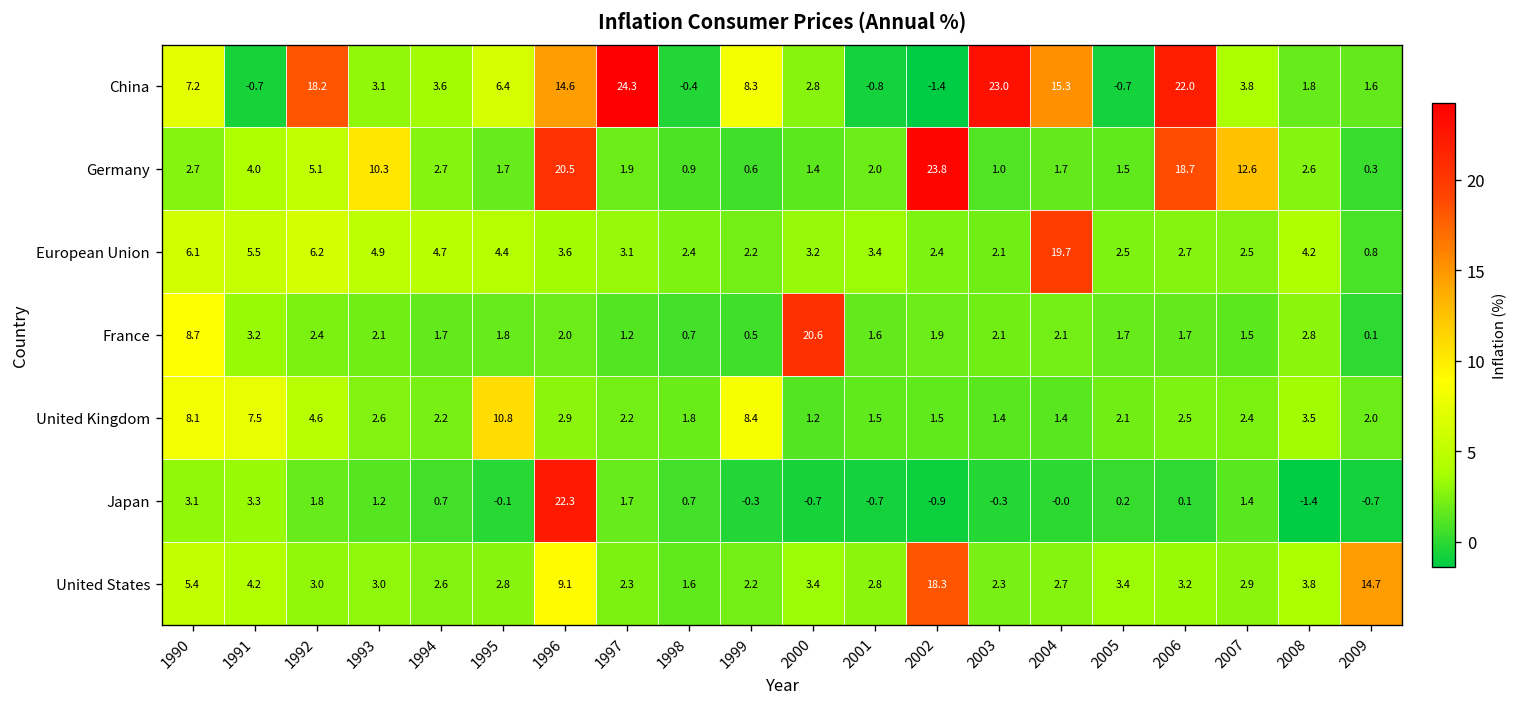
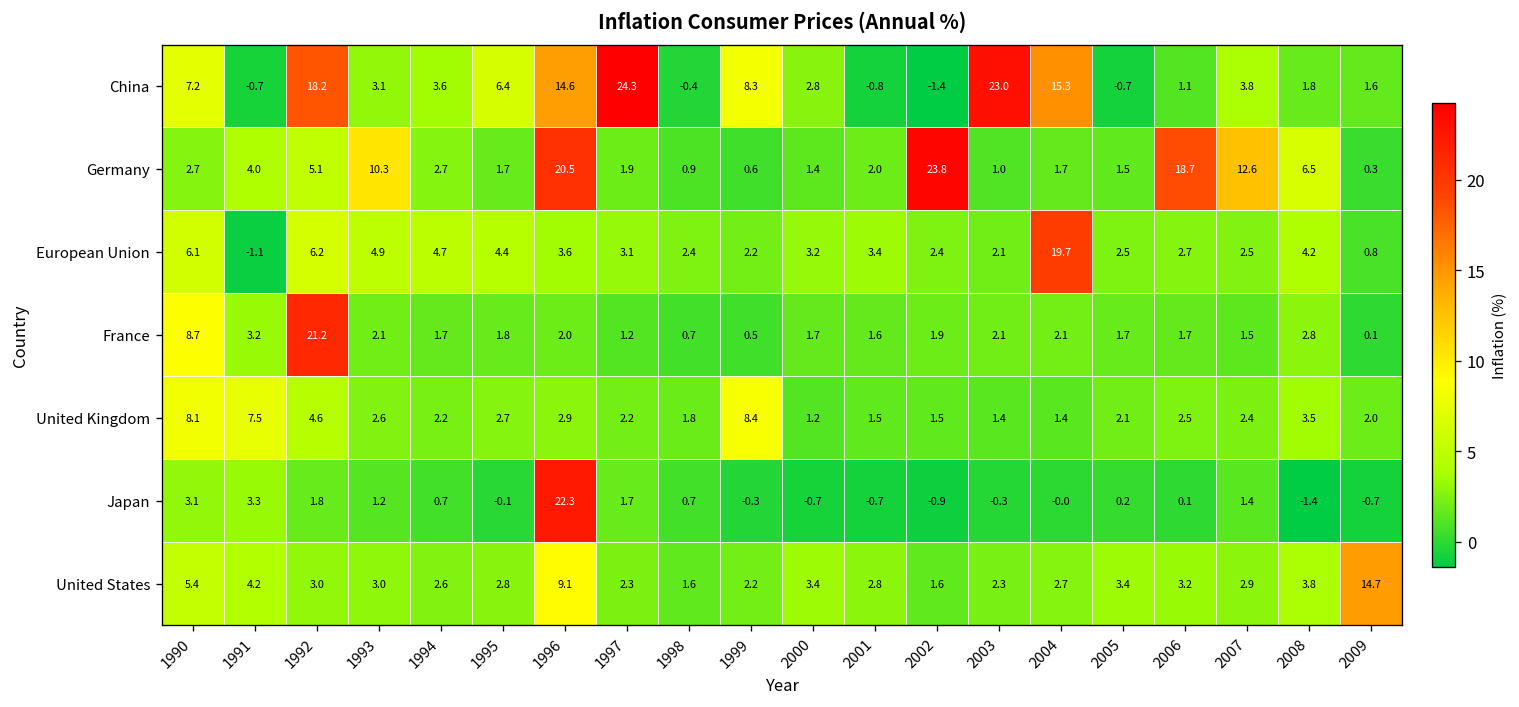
  {
    "China": {
      "1990": 7.2,
      "1991": -0.7,
      "1992": 18.2,
      "1993": 3.1,
      "1994": 3.6,
      "1995": 6.4,
      "1996": 14.6,
      "1997": 24.3,
      "1998": -0.4,
      "1999": 8.3,
      "2000": 2.8,
      "2001": -0.8,
      "2002": -1.4,
      "2003": 23.0,
      "2004": 15.3,
      "2005": -0.7,
-     "2006": 22.0,
+     "2006": 1.1,
      "2007": 3.8,
      "2008": 1.8,
      "2009": 1.6
    },
    "Germany": {
      "1990": 2.7,
      "1991": 4.0,
      "1992": 5.1,
      "1993": 10.3,
      "1994": 2.7,
      "1995": 1.7,
      "1996": 20.5,
      "1997": 1.9,
      "1998": 0.9,
      "1999": 0.6,
      "2000": 1.4,
      "2001": 2.0,
      "2002": 23.8,
      "2003": 1.0,
      "2004": 1.7,
      "2005": 1.5,
      "2006": 18.7,
      "2007": 12.6,
-     "2008": 2.6,
+     "2008": 6.5,
      "2009": 0.3
    },
    "European Union": {
      "1990": 6.1,
-     "1991": 5.5,
+     "1991": -1.1,
      "1992": 6.2,
      "1993": 4.9,
      "1994": 4.7,
      "1995": 4.4,
      "1996": 3.6,
      "1997": 3.1,
      "1998": 2.4,
      "1999": 2.2,
      "2000": 3.2,
      "2001": 3.4,
      "2002": 2.4,
      "2003": 2.1,
      "2004": 19.7,
      "2005": 2.5,
      "2006": 2.7,
      "2007": 2.5,
      "2008": 4.2,
      "2009": 0.8
    },
    "France": {
      "1990": 8.7,
      "1991": 3.2,
-     "1992": 2.4,
+     "1992": 21.2,
      "1993": 2.1,
      "1994": 1.7,
      "1995": 1.8,
      "1996": 2.0,
      "1997": 1.2,
      "1998": 0.7,
      "1999": 0.5,
-     "2000": 20.6,
+     "2000": 1.7,
      "2001": 1.6,
      "2002": 1.9,
      "2003": 2.1,
      "2004": 2.1,
      "2005": 1.7,
      "2006": 1.7,
      "2007": 1.5,
      "2008": 2.8,
      "2009": 0.1
    },
    "United Kingdom": {
      "1990": 8.1,
      "1991": 7.5,
      "1992": 4.6,
      "1993": 2.6,
      "1994": 2.2,
-     "1995": 10.8,
+     "1995": 2.7,
      "1996": 2.9,
      "1997": 2.2,
      "1998": 1.8,
      "1999": 8.4,
      "2000": 1.2,
      "2001": 1.5,
      "2002": 1.5,
      "2003": 1.4,
      "2004": 1.4,
      "2005": 2.1,
      "2006": 2.5,
      "2007": 2.4,
      "2008": 3.5,
      "2009": 2.0
    },
    "Japan": {
      "1990": 3.1,
      "1991": 3.3,
      "1992": 1.8,
      "1993": 1.2,
      "1994": 0.7,
      "1995": -0.1,
      "1996": 22.3,
      "1997": 1.7,
      "1998": 0.7,
      "1999": -0.3,
      "2000": -0.7,
      "2001": -0.7,
      "2002": -0.9,
      "2003": -0.3,
      "2004": -0.0,
      "2005": 0.2,
      "2006": 0.1,
      "2007": 1.4,
      "2008": -1.4,
      "2009": -0.7
    },
    "United States": {
      "1990": 5.4,
      "1991": 4.2,
      "1992": 3.0,
      "1993": 3.0,
      "1994": 2.6,
      "1995": 2.8,
      "1996": 9.1,
      "1997": 2.3,
      "1998": 1.6,
      "1999": 2.2,
      "2000": 3.4,
      "2001": 2.8,
-     "2002": 18.3,
+     "2002": 1.6,
      "2003": 2.3,
      "2004": 2.7,
      "2005": 3.4,
      "2006": 3.2,
      "2007": 2.9,
      "2008": 3.8,
      "2009": 14.7
    }
  }
